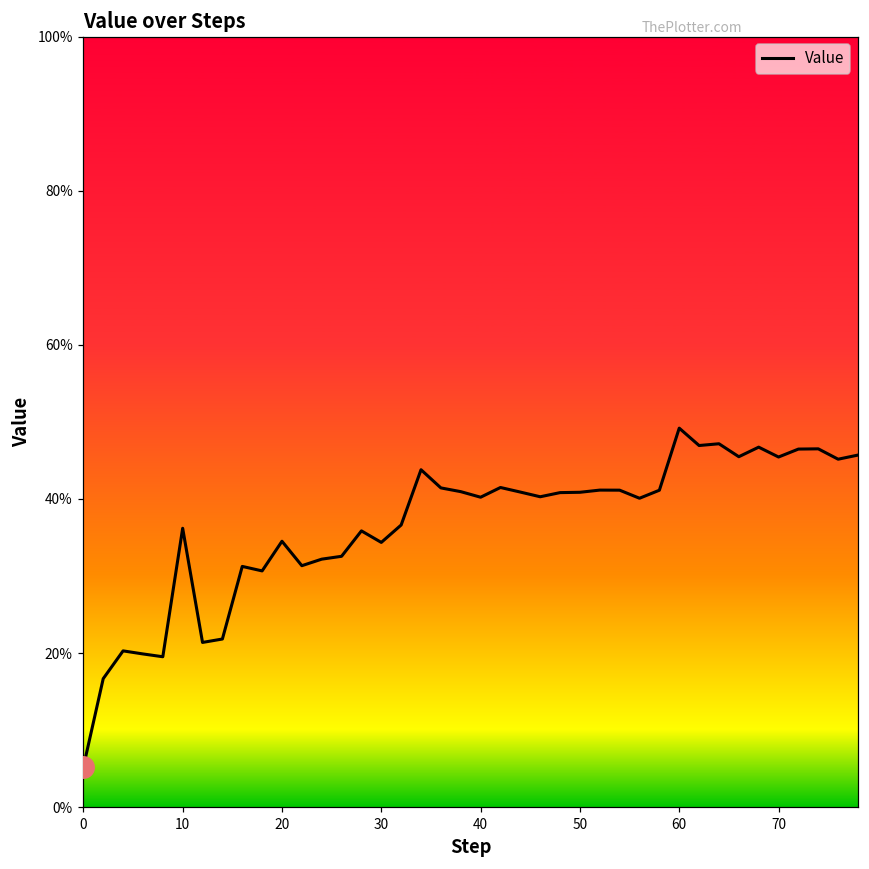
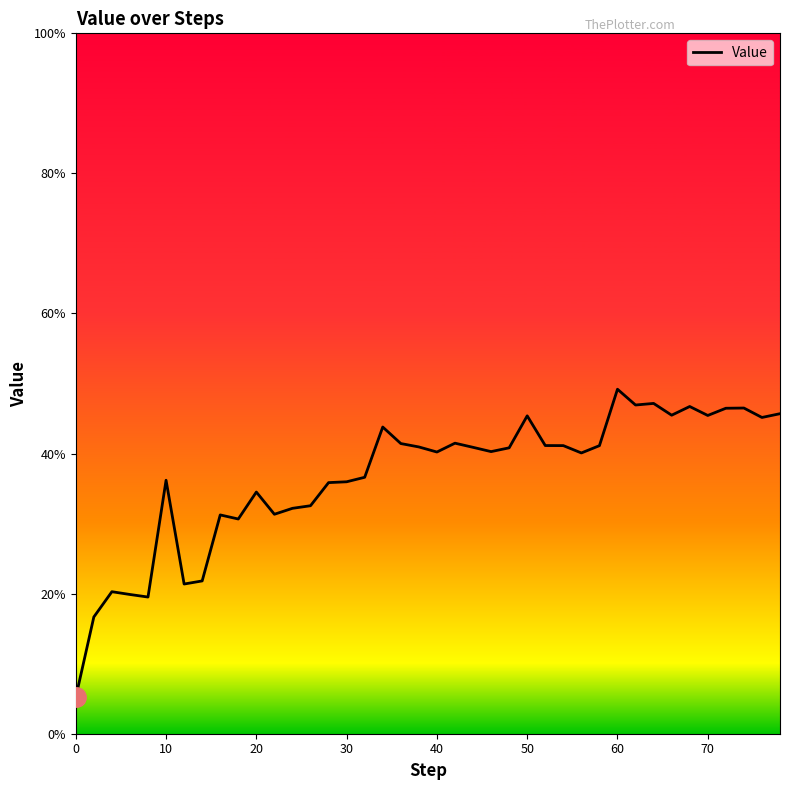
  {
    "Value": {
      "10": "36%",
      "20": "35%",
-     "30": "34%",
+     "30": "36%",
      "40": "40%",
-     "50": "41%",
+     "50": "45%",
      "60": "49%",
      "70": "45%"
    }
  }
